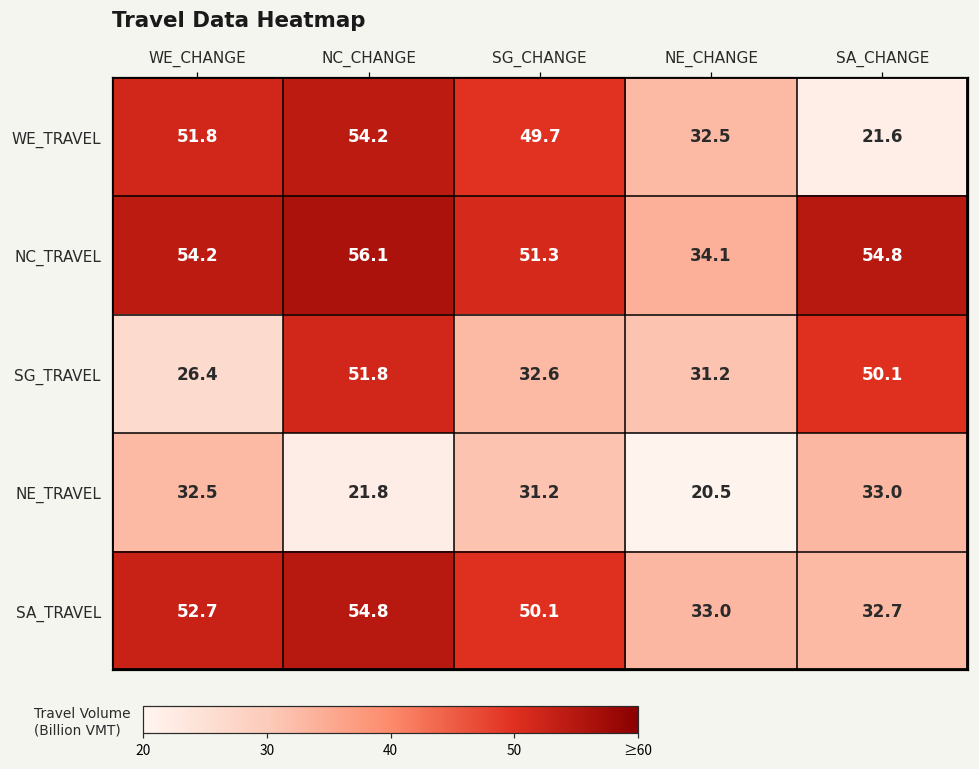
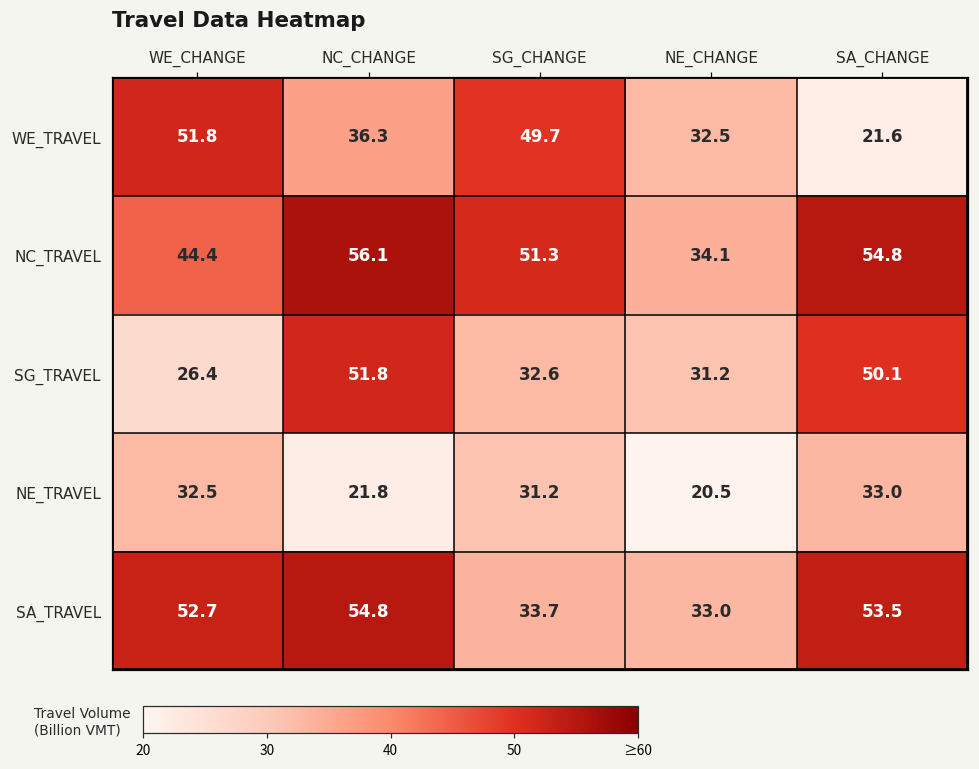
  {
    "WE_TRAVEL": {
      "WE_CHANGE": 51.8,
-     "NC_CHANGE": 54.2,
+     "NC_CHANGE": 36.3,
      "SG_CHANGE": 49.7,
      "NE_CHANGE": 32.5,
      "SA_CHANGE": 21.6
    },
    "NC_TRAVEL": {
-     "WE_CHANGE": 54.2,
+     "WE_CHANGE": 44.4,
      "NC_CHANGE": 56.1,
      "SG_CHANGE": 51.3,
      "NE_CHANGE": 34.1,
      "SA_CHANGE": 54.8
    },
    "SG_TRAVEL": {
      "WE_CHANGE": 26.4,
      "NC_CHANGE": 51.8,
      "SG_CHANGE": 32.6,
      "NE_CHANGE": 31.2,
      "SA_CHANGE": 50.1
    },
    "NE_TRAVEL": {
      "WE_CHANGE": 32.5,
      "NC_CHANGE": 21.8,
      "SG_CHANGE": 31.2,
      "NE_CHANGE": 20.5,
      "SA_CHANGE": 33.0
    },
    "SA_TRAVEL": {
      "WE_CHANGE": 52.7,
      "NC_CHANGE": 54.8,
-     "SG_CHANGE": 50.1,
+     "SG_CHANGE": 33.7,
      "NE_CHANGE": 33.0,
-     "SA_CHANGE": 32.7
+     "SA_CHANGE": 53.5
    }
  }
